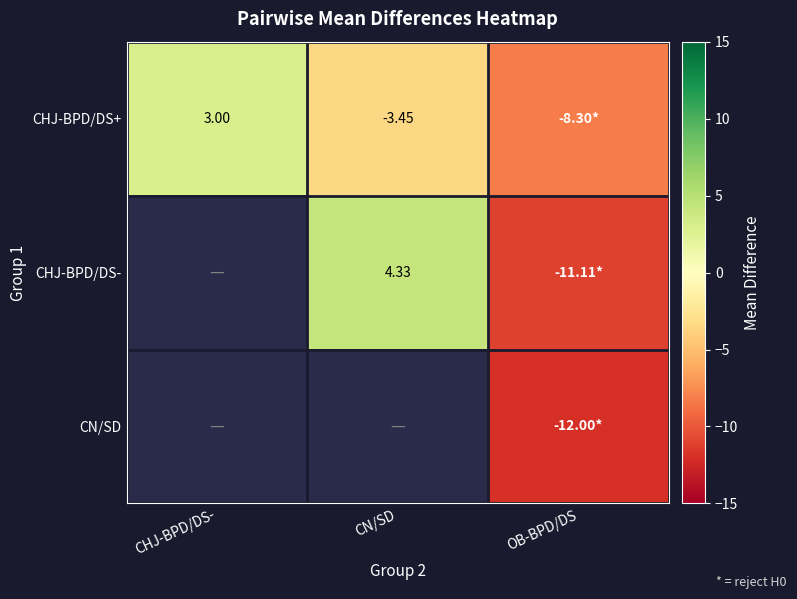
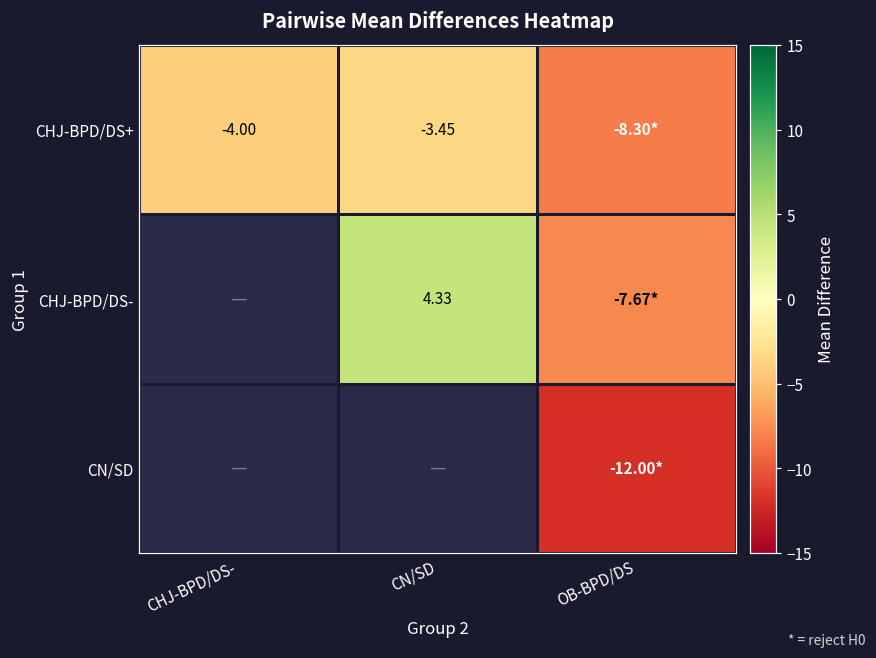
  {
    "CHJ-BPD/DS+": {
-     "CHJ-BPD/DS-": "3.00",
+     "CHJ-BPD/DS-": "-4.00",
      "CN/SD": "-3.45",
      "OB-BPD/DS": "-8.30*"
    },
    "CHJ-BPD/DS-": {
      "CN/SD": "4.33",
-     "OB-BPD/DS": "-11.11*"
+     "OB-BPD/DS": "-7.67*"
    },
    "CN/SD": {
      "OB-BPD/DS": "-12.00*"
    }
  }
